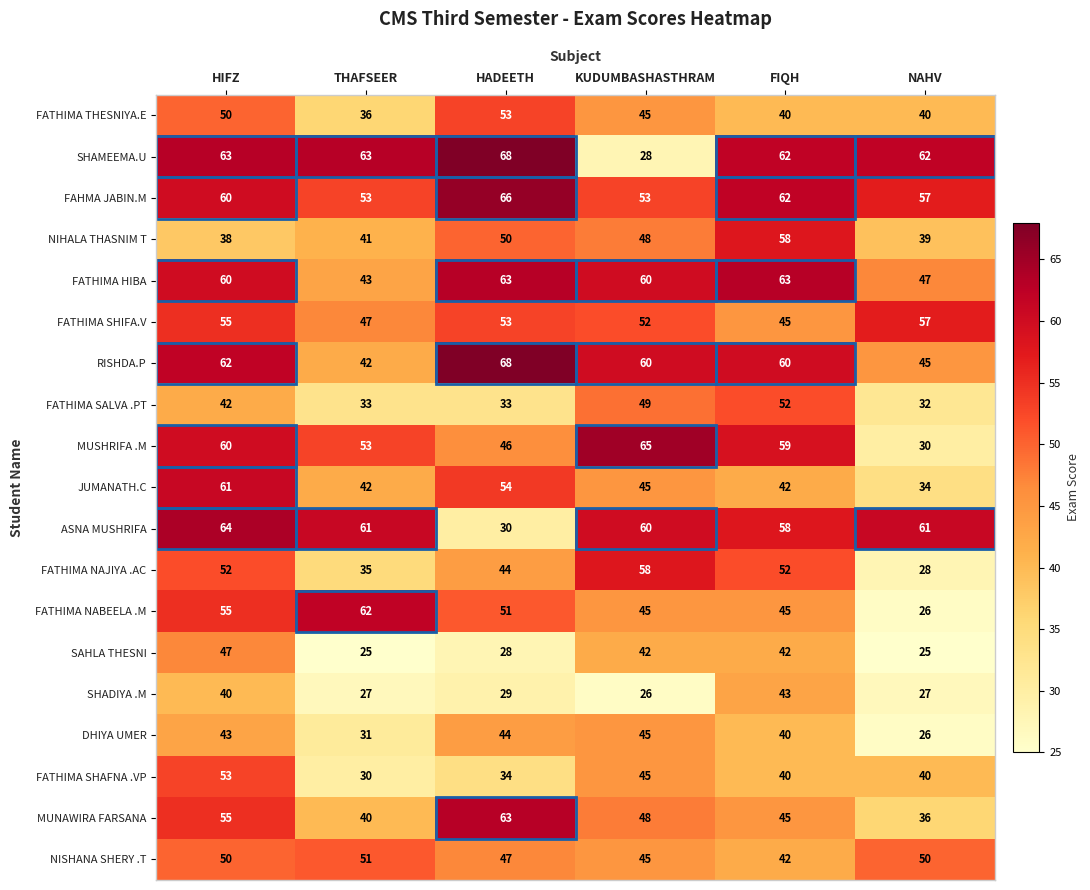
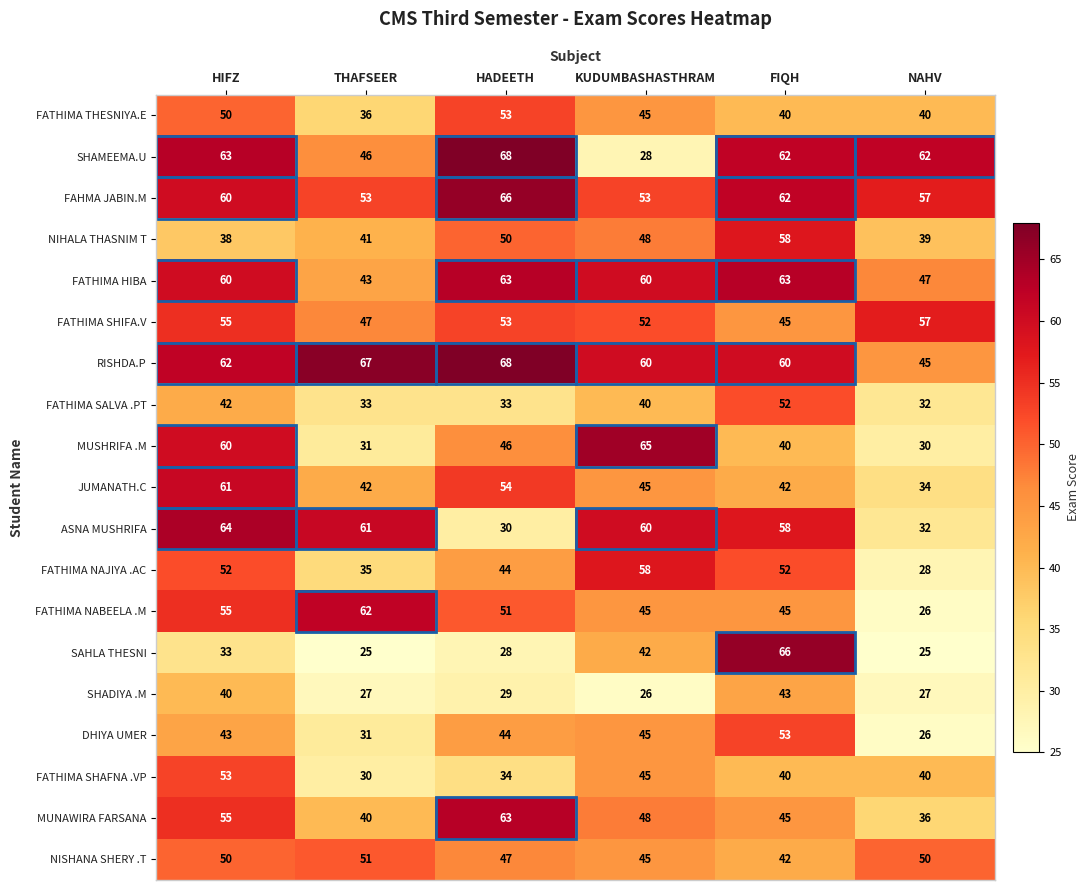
  {
    "FATHIMA THESNIYA.E": {
      "HIFZ": 50,
      "THAFSEER": 36,
      "HADEETH": 53,
      "KUDUMBASHASTHRAM": 45,
      "FIQH": 40,
      "NAHV": 40
    },
    "SHAMEEMA.U": {
      "HIFZ": 63,
-     "THAFSEER": 63,
+     "THAFSEER": 46,
      "HADEETH": 68,
      "KUDUMBASHASTHRAM": 28,
      "FIQH": 62,
      "NAHV": 62
    },
    "FAHMA JABIN.M": {
      "HIFZ": 60,
      "THAFSEER": 53,
      "HADEETH": 66,
      "KUDUMBASHASTHRAM": 53,
      "FIQH": 62,
      "NAHV": 57
    },
    "NIHALA THASNIM T": {
      "HIFZ": 38,
      "THAFSEER": 41,
      "HADEETH": 50,
      "KUDUMBASHASTHRAM": 48,
      "FIQH": 58,
      "NAHV": 39
    },
    "FATHIMA HIBA": {
      "HIFZ": 60,
      "THAFSEER": 43,
      "HADEETH": 63,
      "KUDUMBASHASTHRAM": 60,
      "FIQH": 63,
      "NAHV": 47
    },
    "FATHIMA SHIFA.V": {
      "HIFZ": 55,
      "THAFSEER": 47,
      "HADEETH": 53,
      "KUDUMBASHASTHRAM": 52,
      "FIQH": 45,
      "NAHV": 57
    },
    "RISHDA.P": {
      "HIFZ": 62,
-     "THAFSEER": 42,
+     "THAFSEER": 67,
      "HADEETH": 68,
      "KUDUMBASHASTHRAM": 60,
      "FIQH": 60,
      "NAHV": 45
    },
    "FATHIMA SALVA .PT": {
      "HIFZ": 42,
      "THAFSEER": 33,
      "HADEETH": 33,
-     "KUDUMBASHASTHRAM": 49,
+     "KUDUMBASHASTHRAM": 40,
      "FIQH": 52,
      "NAHV": 32
    },
    "MUSHRIFA .M": {
      "HIFZ": 60,
-     "THAFSEER": 53,
+     "THAFSEER": 31,
      "HADEETH": 46,
      "KUDUMBASHASTHRAM": 65,
-     "FIQH": 59,
+     "FIQH": 40,
      "NAHV": 30
    },
    "JUMANATH.C": {
      "HIFZ": 61,
      "THAFSEER": 42,
      "HADEETH": 54,
      "KUDUMBASHASTHRAM": 45,
      "FIQH": 42,
      "NAHV": 34
    },
    "ASNA MUSHRIFA": {
      "HIFZ": 64,
      "THAFSEER": 61,
      "HADEETH": 30,
      "KUDUMBASHASTHRAM": 60,
      "FIQH": 58,
-     "NAHV": 61
+     "NAHV": 32
    },
    "FATHIMA NAJIYA .AC": {
      "HIFZ": 52,
      "THAFSEER": 35,
      "HADEETH": 44,
      "KUDUMBASHASTHRAM": 58,
      "FIQH": 52,
      "NAHV": 28
    },
    "FATHIMA NABEELA .M": {
      "HIFZ": 55,
      "THAFSEER": 62,
      "HADEETH": 51,
      "KUDUMBASHASTHRAM": 45,
      "FIQH": 45,
      "NAHV": 26
    },
    "SAHLA THESNI": {
-     "HIFZ": 47,
+     "HIFZ": 33,
      "THAFSEER": 25,
      "HADEETH": 28,
      "KUDUMBASHASTHRAM": 42,
-     "FIQH": 42,
+     "FIQH": 66,
      "NAHV": 25
    },
    "SHADIYA .M": {
      "HIFZ": 40,
      "THAFSEER": 27,
      "HADEETH": 29,
      "KUDUMBASHASTHRAM": 26,
      "FIQH": 43,
      "NAHV": 27
    },
    "DHIYA UMER": {
      "HIFZ": 43,
      "THAFSEER": 31,
      "HADEETH": 44,
      "KUDUMBASHASTHRAM": 45,
-     "FIQH": 40,
+     "FIQH": 53,
      "NAHV": 26
    },
    "FATHIMA SHAFNA .VP": {
      "HIFZ": 53,
      "THAFSEER": 30,
      "HADEETH": 34,
      "KUDUMBASHASTHRAM": 45,
      "FIQH": 40,
      "NAHV": 40
    },
    "MUNAWIRA FARSANA": {
      "HIFZ": 55,
      "THAFSEER": 40,
      "HADEETH": 63,
      "KUDUMBASHASTHRAM": 48,
      "FIQH": 45,
      "NAHV": 36
    },
    "NISHANA SHERY .T": {
      "HIFZ": 50,
      "THAFSEER": 51,
      "HADEETH": 47,
      "KUDUMBASHASTHRAM": 45,
      "FIQH": 42,
      "NAHV": 50
    }
  }
